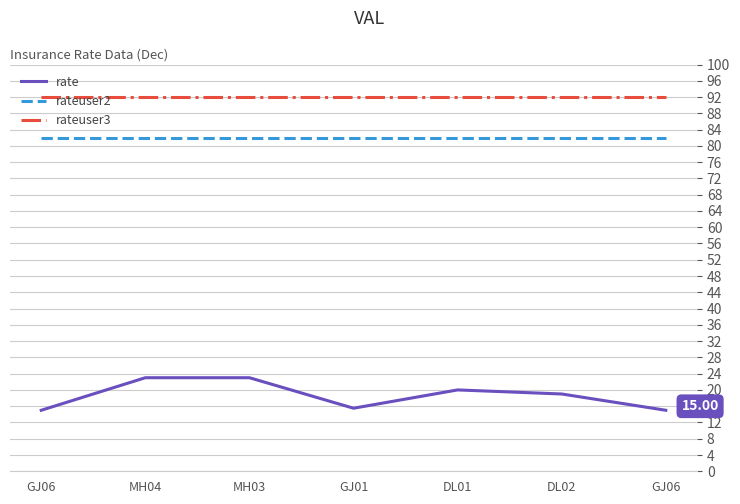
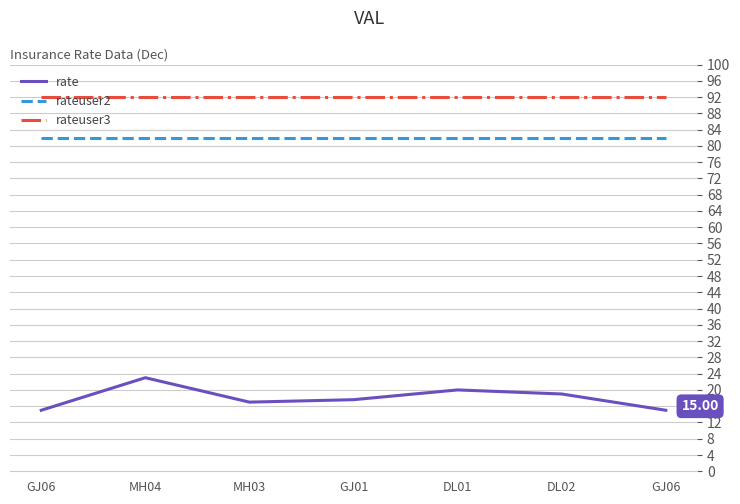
  {
    "rate": {
      "MH04": 23,
-     "MH03": 23,
-     "GJ01": 16,
+     "MH03": 17,
+     "GJ01": 18,
      "DL01": 20,
      "DL02": 19
    },
    "rateuser2": {
      "MH04": 82,
      "MH03": 82,
      "GJ01": 82,
      "DL01": 82,
      "DL02": 82
    },
    "rateuser3": {
      "MH04": 92,
      "MH03": 92,
      "GJ01": 92,
      "DL01": 92,
      "DL02": 92
    }
  }
